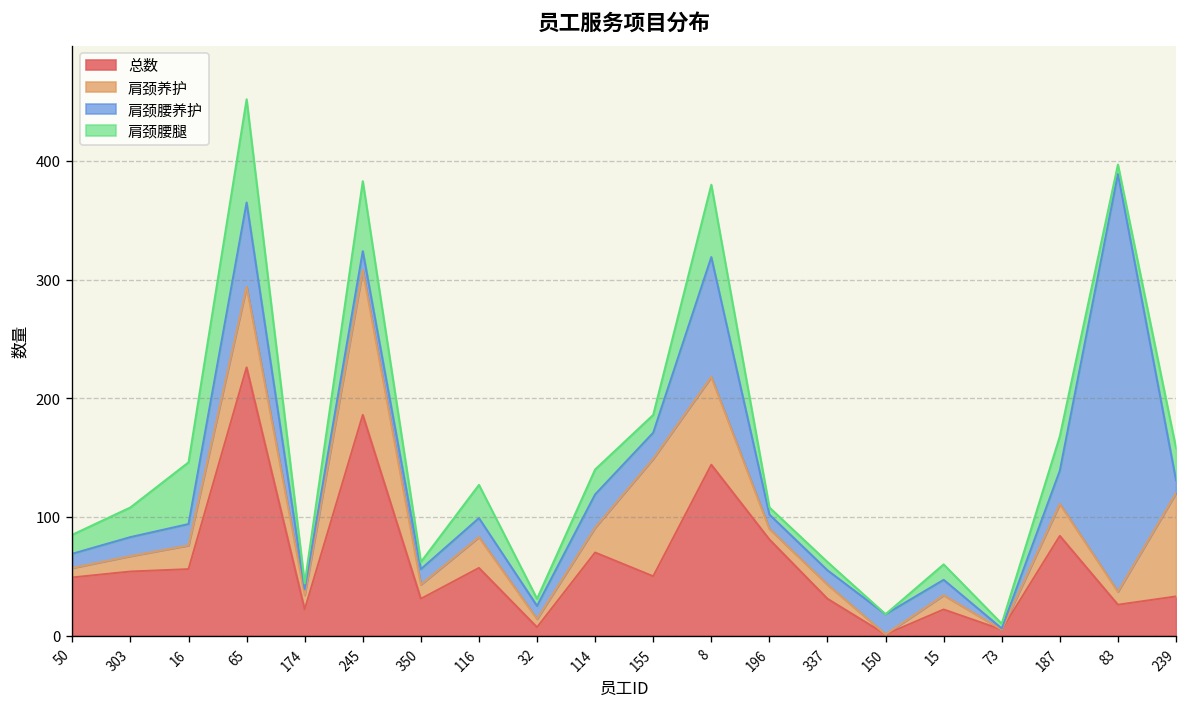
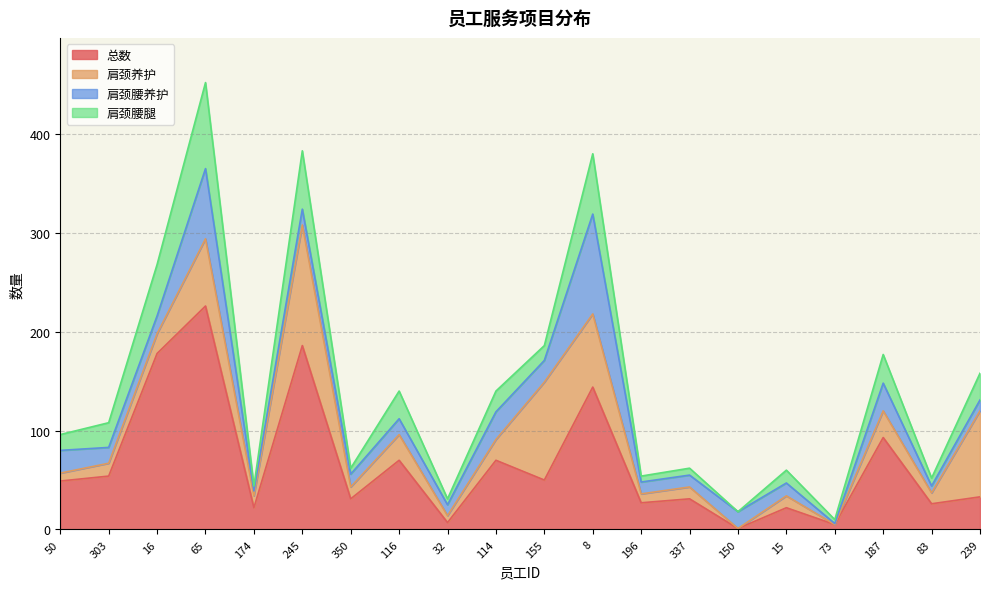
  {
    "总数": {
      "50": 50,
      "303": 50,
-     "16": 60,
+     "16": 180,
      "65": 230,
      "174": 20,
      "245": 190,
      "350": 30,
-     "116": 60,
+     "116": 70,
      "32": 10,
      "114": 70,
      "155": 50,
      "8": 140,
-     "196": 80,
+     "196": 30,
      "337": 30,
      "15": 20,
-     "187": 80,
+     "187": 90,
      "83": 30,
      "239": 30
    },
    "肩颈养护": {
      "50": 10,
      "303": 10,
      "16": 20,
      "65": 70,
      "174": 10,
      "245": 120,
      "350": 10,
      "116": 30,
      "32": 10,
      "114": 20,
      "155": 100,
      "8": 70,
      "196": 10,
      "337": 10,
      "15": 10,
      "187": 30,
      "83": 10,
      "239": 90
    },
    "肩颈腰养护": {
-     "50": 10,
+     "50": 20,
      "303": 20,
      "16": 20,
      "65": 70,
      "174": 10,
      "245": 20,
      "350": 10,
      "116": 20,
      "32": 10,
      "114": 30,
      "155": 20,
      "8": 100,
      "196": 10,
      "337": 10,
      "15": 10,
      "187": 30,
-     "83": 350,
+     "83": 10,
      "239": 10
    },
    "肩颈腰腿": {
      "50": 20,
      "303": 30,
      "16": 50,
      "65": 90,
      "174": 10,
      "245": 60,
      "350": 10,
      "116": 30,
      "32": 10,
      "114": 20,
      "155": 20,
      "8": 60,
      "196": 10,
      "337": 10,
      "15": 10,
      "73": 0,
      "187": 30,
      "83": 10,
      "239": 30
    }
  }
